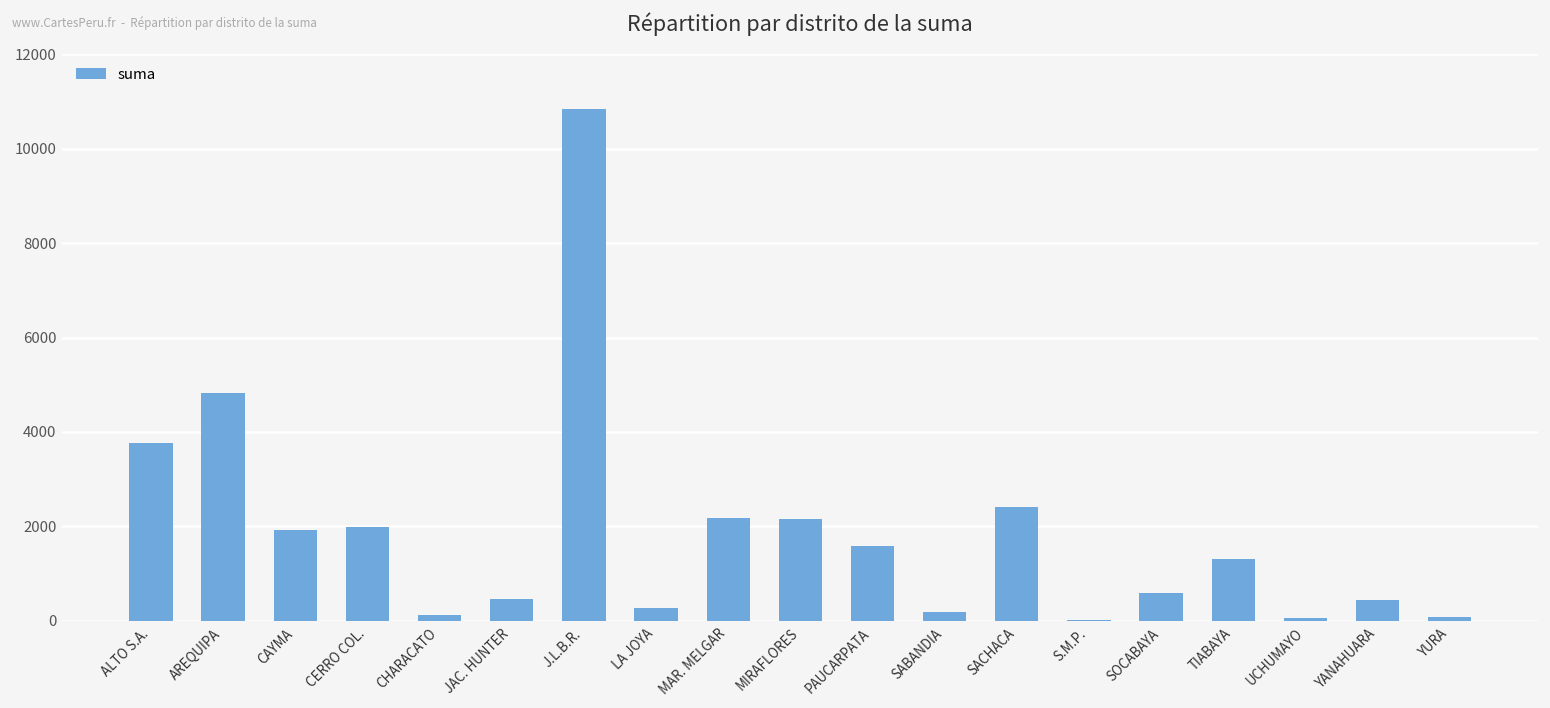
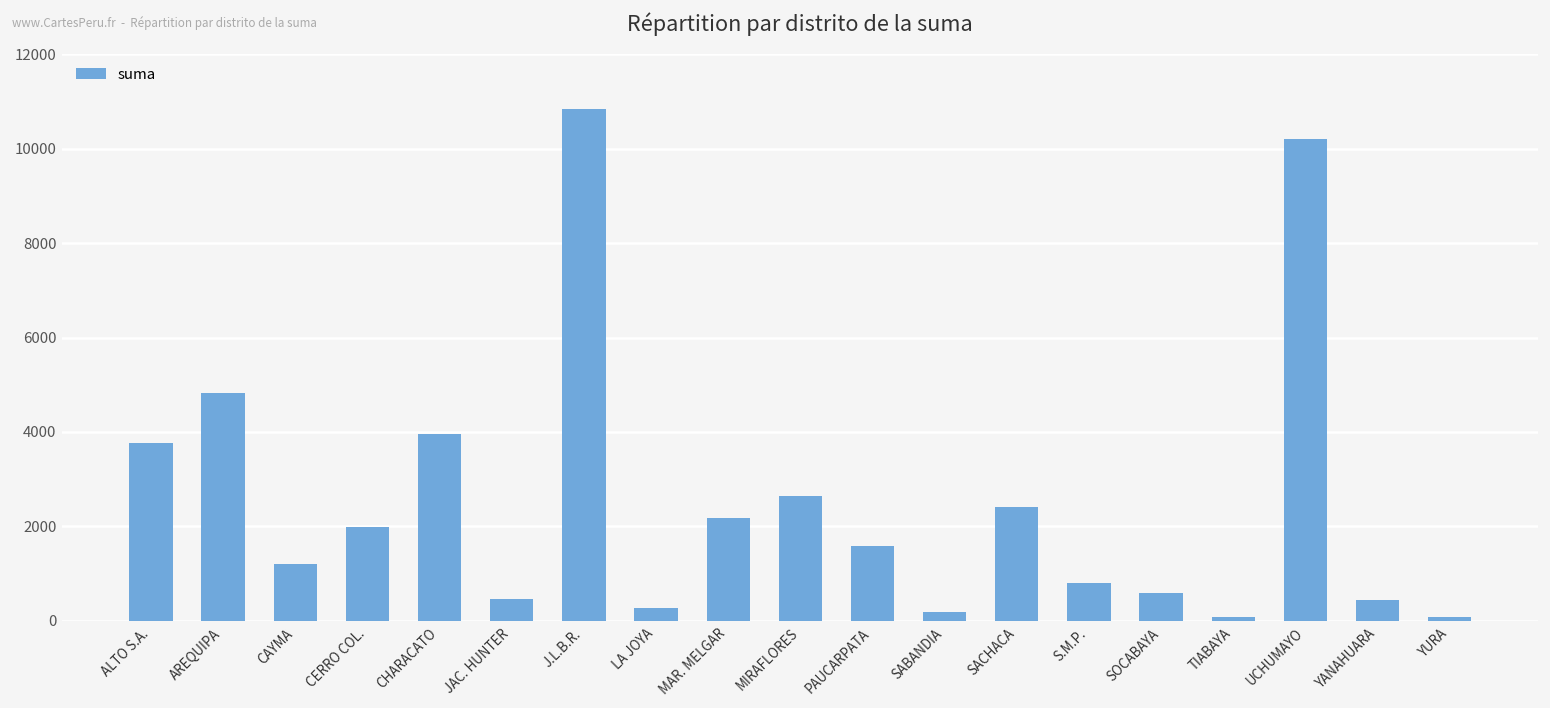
  {
    "ALTO S.A.": 3800,
    "AREQUIPA": 4800,
-   "CAYMA": 1900,
+   "CAYMA": 1200,
    "CERRO COL.": 2000,
-   "CHARACATO": 100,
+   "CHARACATO": 4000,
    "JAC. HUNTER": 500,
    "J.L.B.R.": 10800,
    "LA JOYA": 300,
    "MAR. MELGAR": 2200,
-   "MIRAFLORES": 2200,
+   "MIRAFLORES": 2600,
    "PAUCARPATA": 1600,
    "SABANDIA": 200,
    "SACHACA": 2400,
-   "S.M.P.": 0,
+   "S.M.P.": 800,
    "SOCABAYA": 600,
-   "TIABAYA": 1300,
-   "UCHUMAYO": 100,
+   "TIABAYA": 100,
+   "UCHUMAYO": 10200,
    "YANAHUARA": 400,
    "YURA": 100
  }
